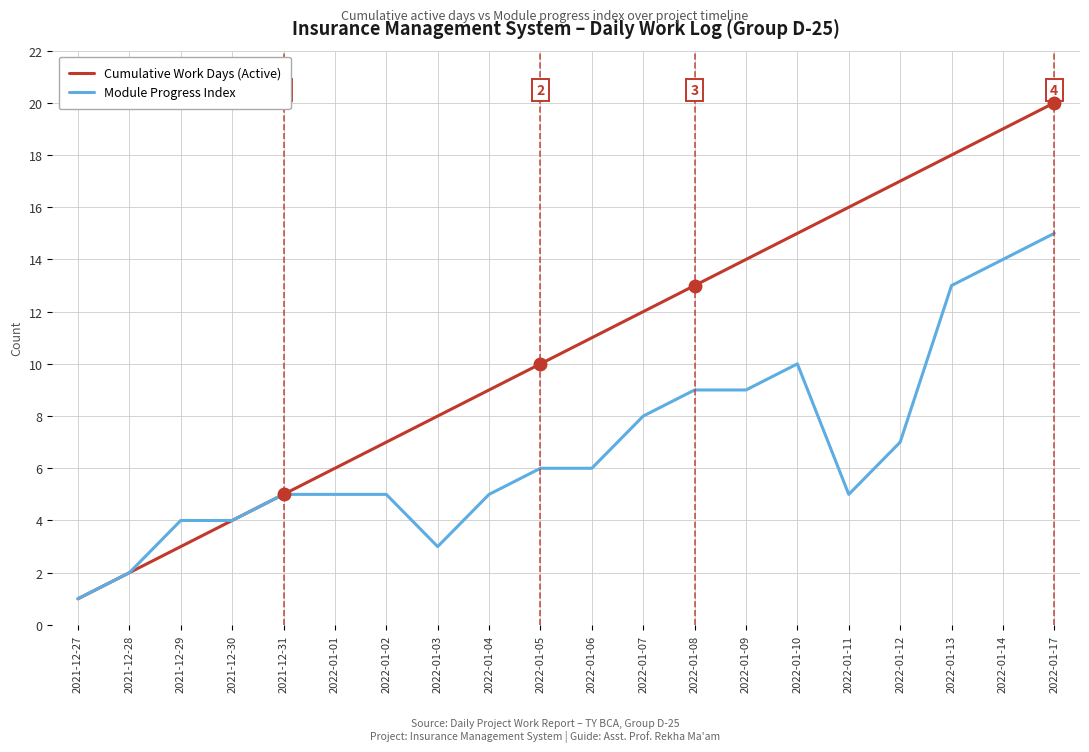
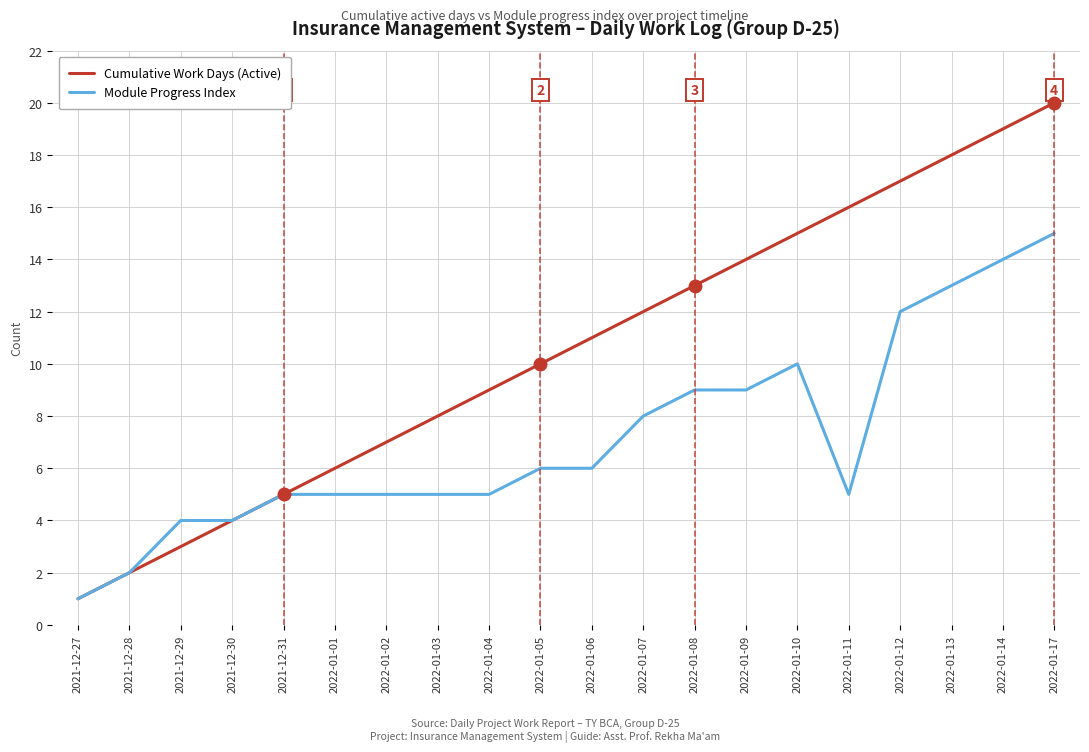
  {
    "Module Progress Index": {
      "2021-12-29": 4,
      "2022-01-01": 5,
      "2022-01-02": 5,
-     "2022-01-03": 3,
+     "2022-01-03": 5,
      "2022-01-04": 5,
      "2022-01-05": 6,
      "2022-01-06": 6,
      "2022-01-07": 8,
      "2022-01-08": 9,
      "2022-01-09": 9,
      "2022-01-10": 10,
      "2022-01-11": 5,
-     "2022-01-12": 7,
+     "2022-01-12": 12,
      "2022-01-13": 13,
      "2022-01-14": 14,
      "2022-01-17": 15
    }
  }
